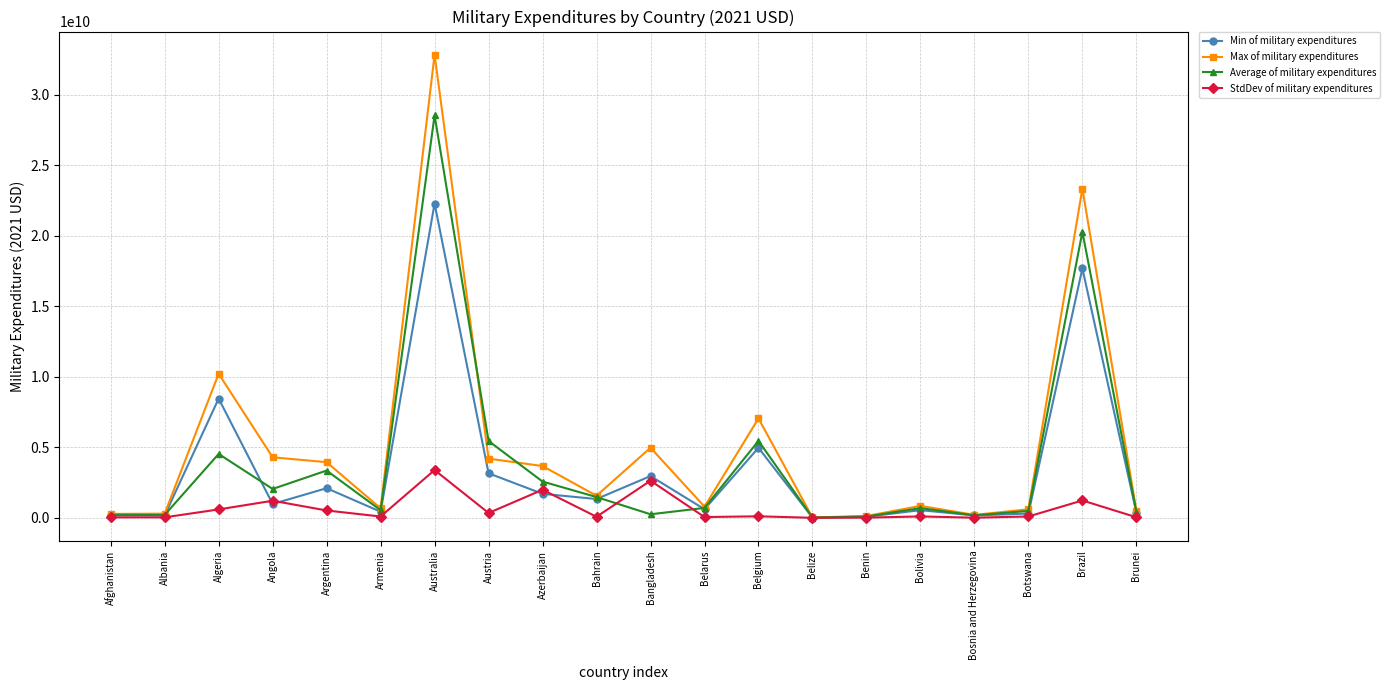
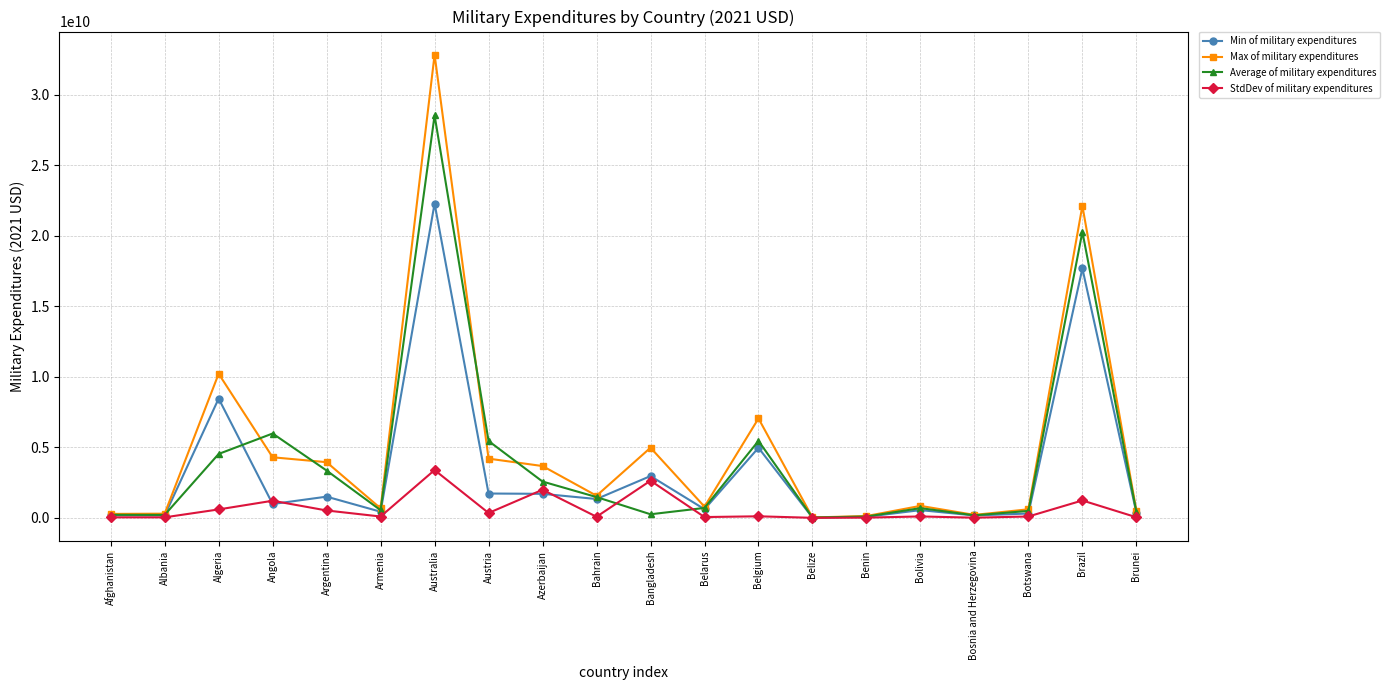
  {
    "Min of military expenditures": {
      "Algeria": 8500000000,
      "Angola": 1000000000,
-     "Argentina": 2100000000,
+     "Argentina": 1500000000,
      "Australia": 22300000000,
-     "Austria": 3200000000,
+     "Austria": 1700000000,
      "Azerbaijan": 1700000000,
      "Bangladesh": 3000000000,
      "Belgium": 5000000000,
      "Botswana": 300000000,
      "Brazil": 17700000000
    },
    "Max of military expenditures": {
      "Algeria": 10200000000,
      "Angola": 4300000000,
      "Argentina": 3900000000,
      "Australia": 32800000000,
      "Austria": 4200000000,
      "Azerbaijan": 3700000000,
      "Bangladesh": 5000000000,
      "Belgium": 7000000000,
-     "Brazil": 23300000000
+     "Brazil": 22100000000
    },
    "Average of military expenditures": {
      "Algeria": 4500000000,
-     "Angola": 2000000000,
+     "Angola": 6000000000,
      "Argentina": 3400000000,
      "Australia": 28500000000,
      "Austria": 5400000000,
      "Azerbaijan": 2600000000,
      "Bangladesh": 300000000,
      "Belgium": 5500000000,
      "Brazil": 20300000000
    },
    "StdDev of military expenditures": {
      "Algeria": 600000000,
      "Angola": 1200000000,
      "Argentina": 500000000,
      "Armenia": 100000000,
      "Australia": 3400000000,
      "Austria": 300000000,
      "Azerbaijan": 2000000000,
      "Bahrain": 100000000,
      "Bangladesh": 2600000000,
      "Belarus": 100000000,
      "Belgium": 100000000,
      "Bolivia": 100000000,
      "Botswana": 100000000,
      "Brazil": 1200000000,
      "Brunei": 0
    }
  }
